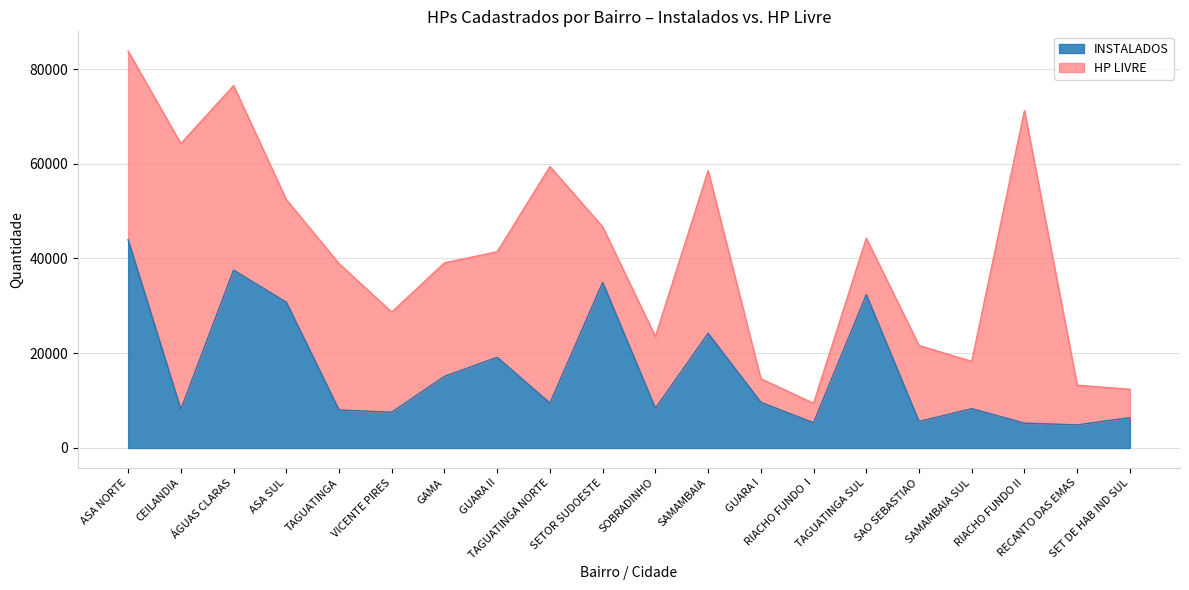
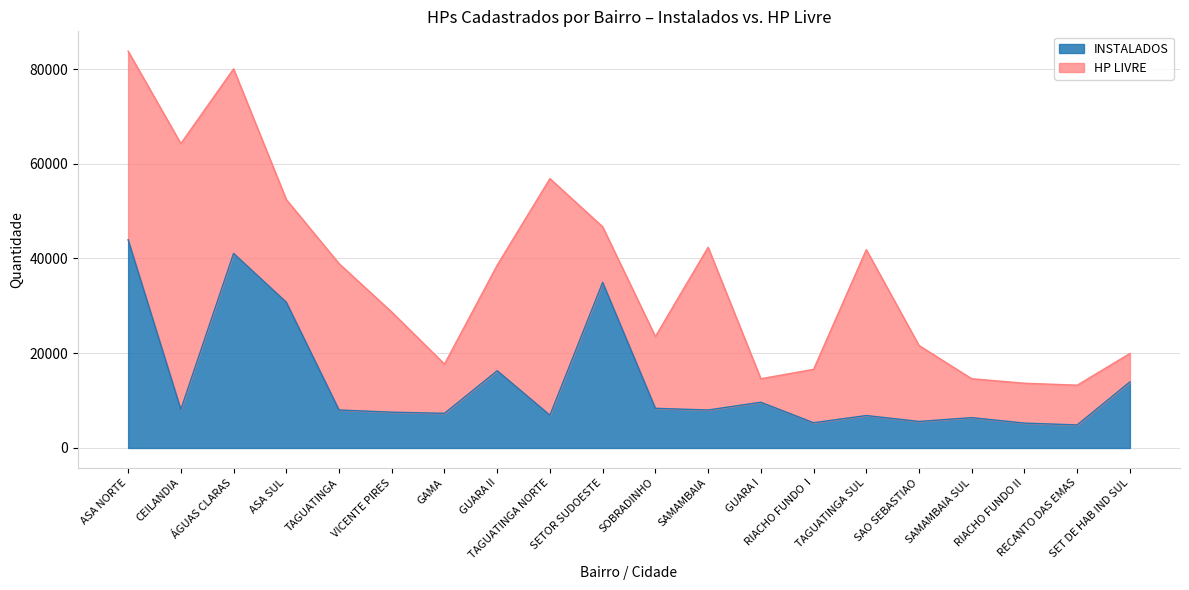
  {
    "INSTALADOS": {
      "ASA NORTE": 44000,
      "CEILANDIA": 8000,
-     "ÁGUAS CLARAS": 38000,
+     "ÁGUAS CLARAS": 41000,
      "ASA SUL": 31000,
      "TAGUATINGA": 8000,
      "VICENTE PIRES": 8000,
-     "GAMA": 15000,
-     "GUARA II": 19000,
-     "TAGUATINGA NORTE": 9000,
+     "GAMA": 7000,
+     "GUARA II": 16000,
+     "TAGUATINGA NORTE": 7000,
      "SETOR SUDOESTE": 35000,
      "SOBRADINHO": 8000,
-     "SAMAMBAIA": 24000,
+     "SAMAMBAIA": 8000,
      "GUARA I": 10000,
      "RIACHO FUNDO I": 5000,
-     "TAGUATINGA SUL": 32000,
+     "TAGUATINGA SUL": 7000,
      "SAO SEBASTIAO": 6000,
-     "SAMAMBAIA SUL": 8000,
+     "SAMAMBAIA SUL": 6000,
      "RIACHO FUNDO II": 5000,
      "RECANTO DAS EMAS": 5000,
-     "SET DE HAB IND SUL": 6000
+     "SET DE HAB IND SUL": 14000
    },
    "HP LIVRE": {
      "ASA NORTE": 40000,
      "CEILANDIA": 56000,
      "ÁGUAS CLARAS": 39000,
      "ASA SUL": 22000,
      "TAGUATINGA": 31000,
      "VICENTE PIRES": 21000,
-     "GAMA": 24000,
+     "GAMA": 10000,
      "GUARA II": 22000,
      "TAGUATINGA NORTE": 50000,
      "SETOR SUDOESTE": 12000,
      "SOBRADINHO": 15000,
      "SAMAMBAIA": 34000,
      "GUARA I": 5000,
-     "RIACHO FUNDO I": 4000,
-     "TAGUATINGA SUL": 12000,
+     "RIACHO FUNDO I": 11000,
+     "TAGUATINGA SUL": 35000,
      "SAO SEBASTIAO": 16000,
-     "SAMAMBAIA SUL": 10000,
-     "RIACHO FUNDO II": 66000,
+     "SAMAMBAIA SUL": 8000,
+     "RIACHO FUNDO II": 8000,
      "RECANTO DAS EMAS": 8000,
      "SET DE HAB IND SUL": 6000
    }
  }
